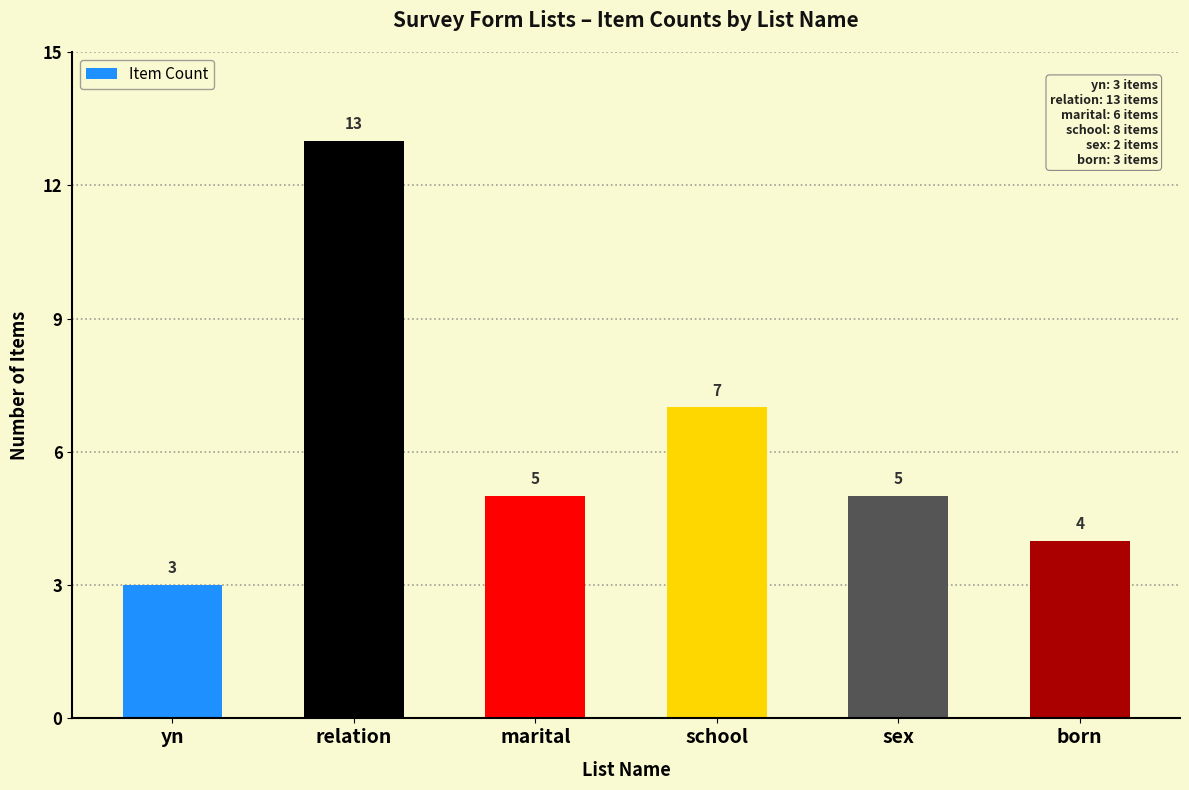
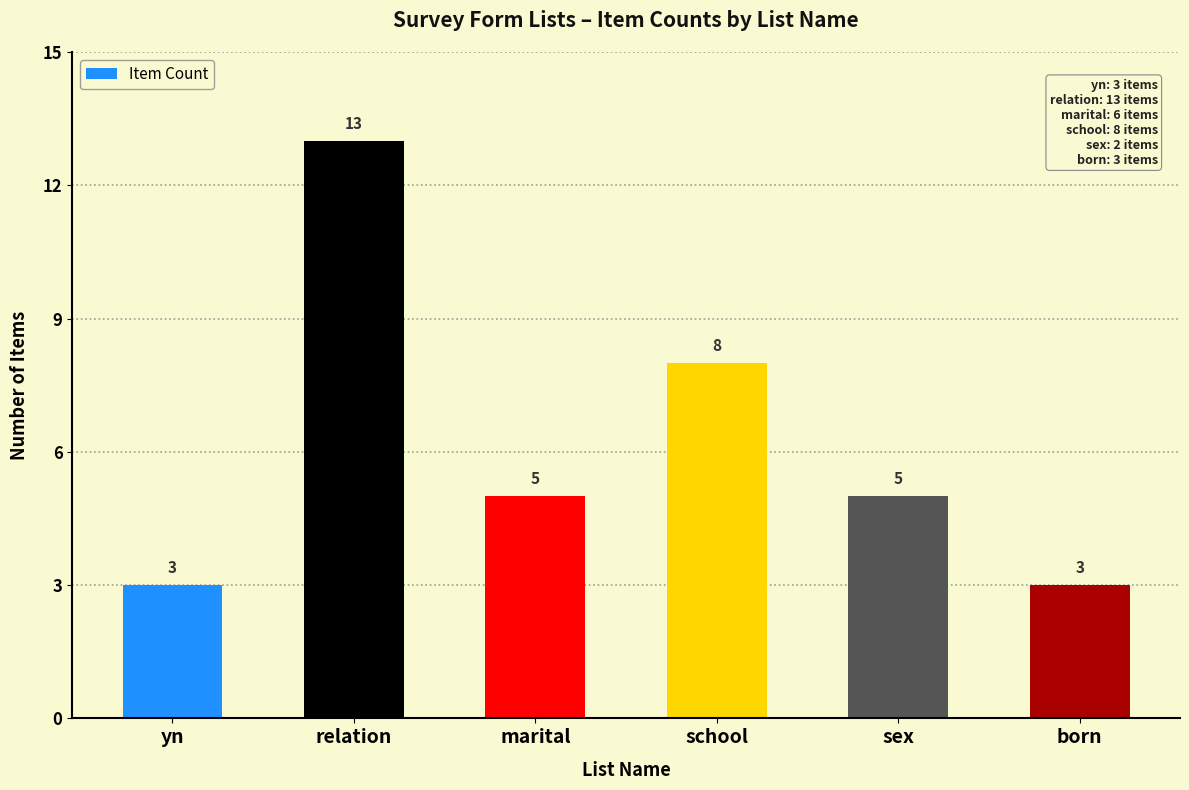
  {
    "yn": 3,
    "relation": 13,
    "marital": 5,
-   "school": 7,
+   "school": 8,
    "sex": 5,
-   "born": 4
+   "born": 3
  }
